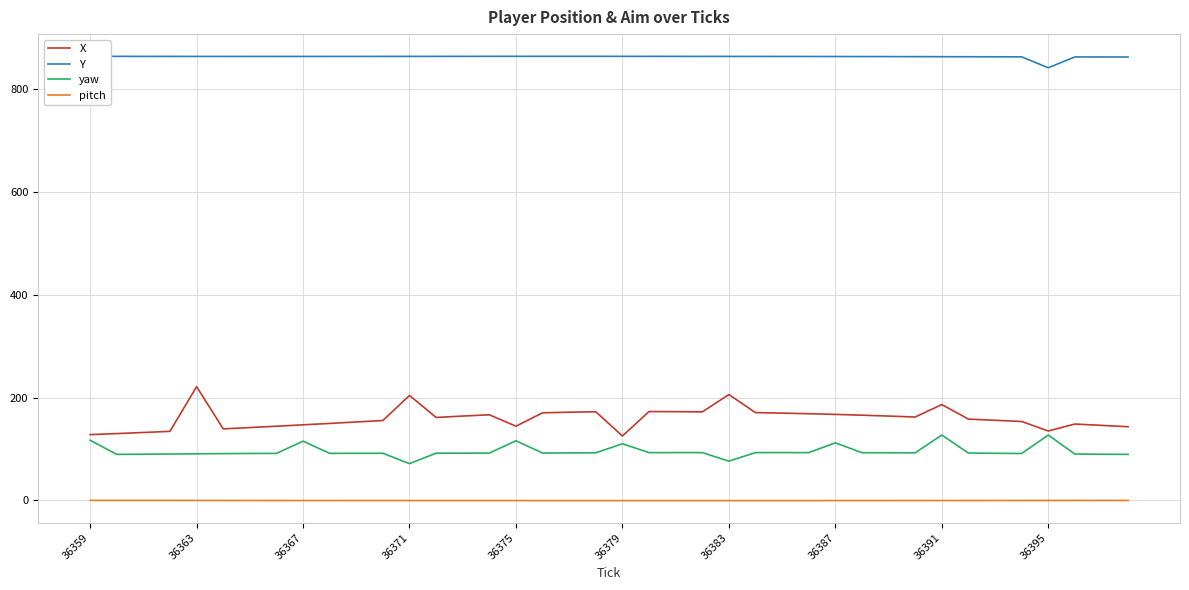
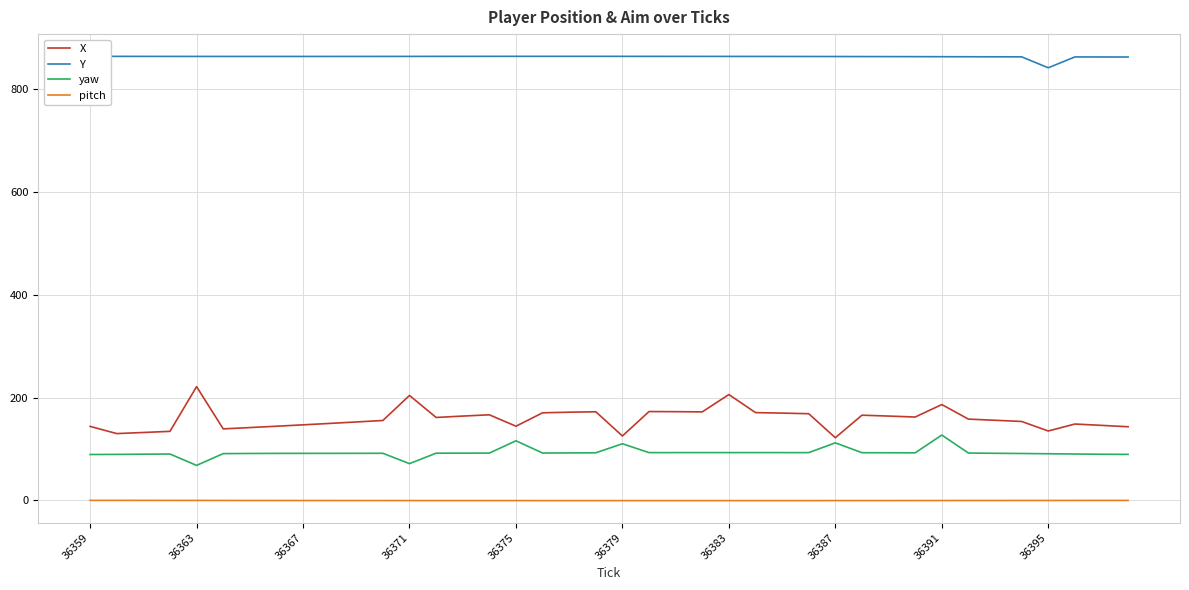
  {
    "X": {
-     "36359": 130,
+     "36359": 140,
      "36363": 220,
      "36367": 150,
      "36371": 200,
      "36375": 140,
      "36379": 130,
      "36383": 210,
-     "36387": 170,
+     "36387": 120,
      "36391": 190,
      "36395": 130
    },
    "Y": {
      "36363": 860,
      "36367": 860,
      "36371": 860,
      "36375": 860,
      "36379": 860,
      "36383": 860,
      "36387": 860,
      "36391": 860,
      "36395": 840
    },
    "yaw": {
-     "36359": 120,
-     "36363": 90,
-     "36367": 120,
+     "36359": 90,
+     "36363": 70,
+     "36367": 90,
      "36371": 70,
      "36375": 120,
      "36379": 110,
-     "36383": 80,
+     "36383": 90,
      "36387": 110,
      "36391": 130,
-     "36395": 130
+     "36395": 90
    },
    "pitch": {
      "36359": 0,
      "36363": 0,
      "36367": 0,
      "36371": 0,
      "36375": 0,
      "36379": 0,
      "36383": 0,
      "36387": 0,
      "36391": 0,
      "36395": 0
    }
  }
